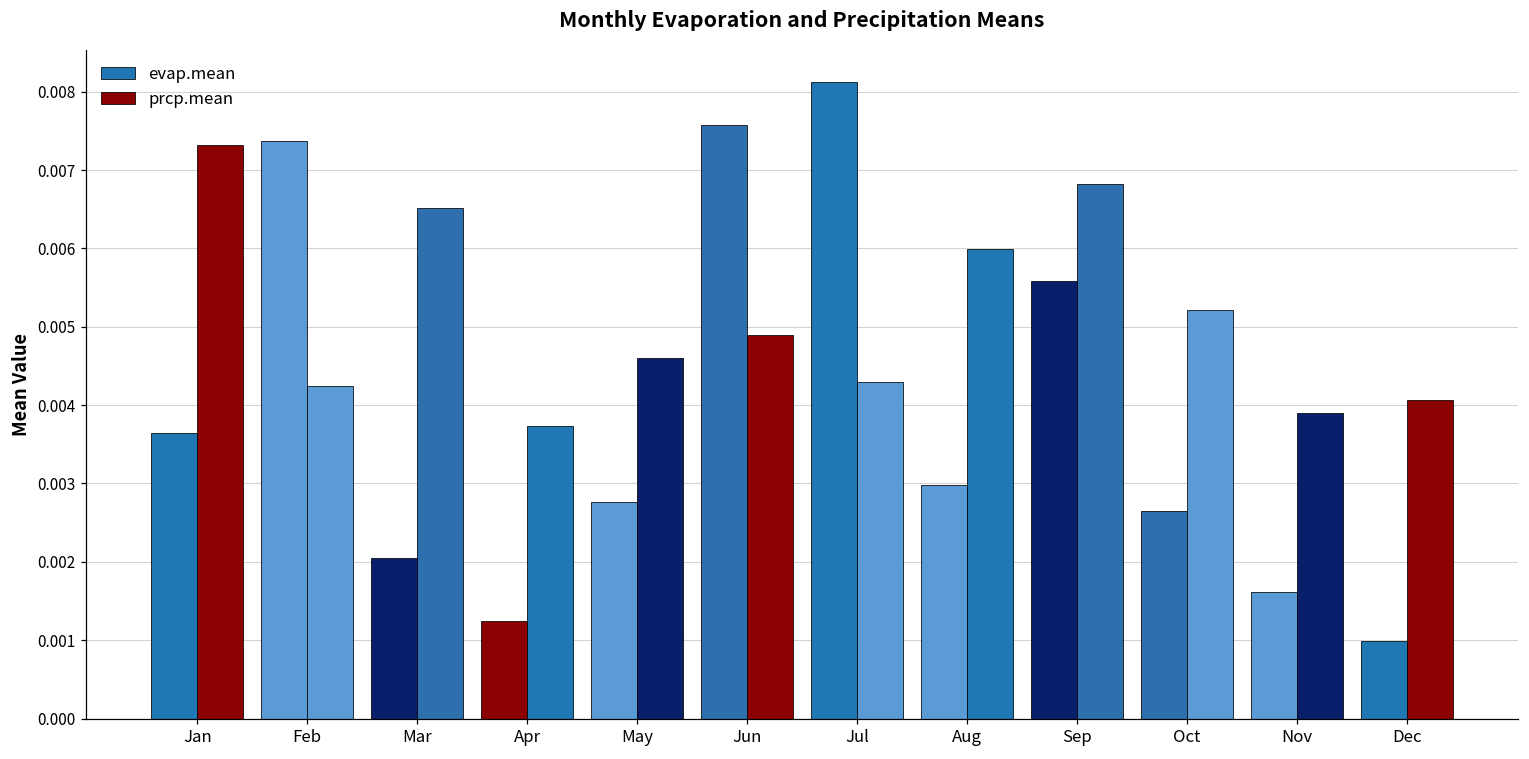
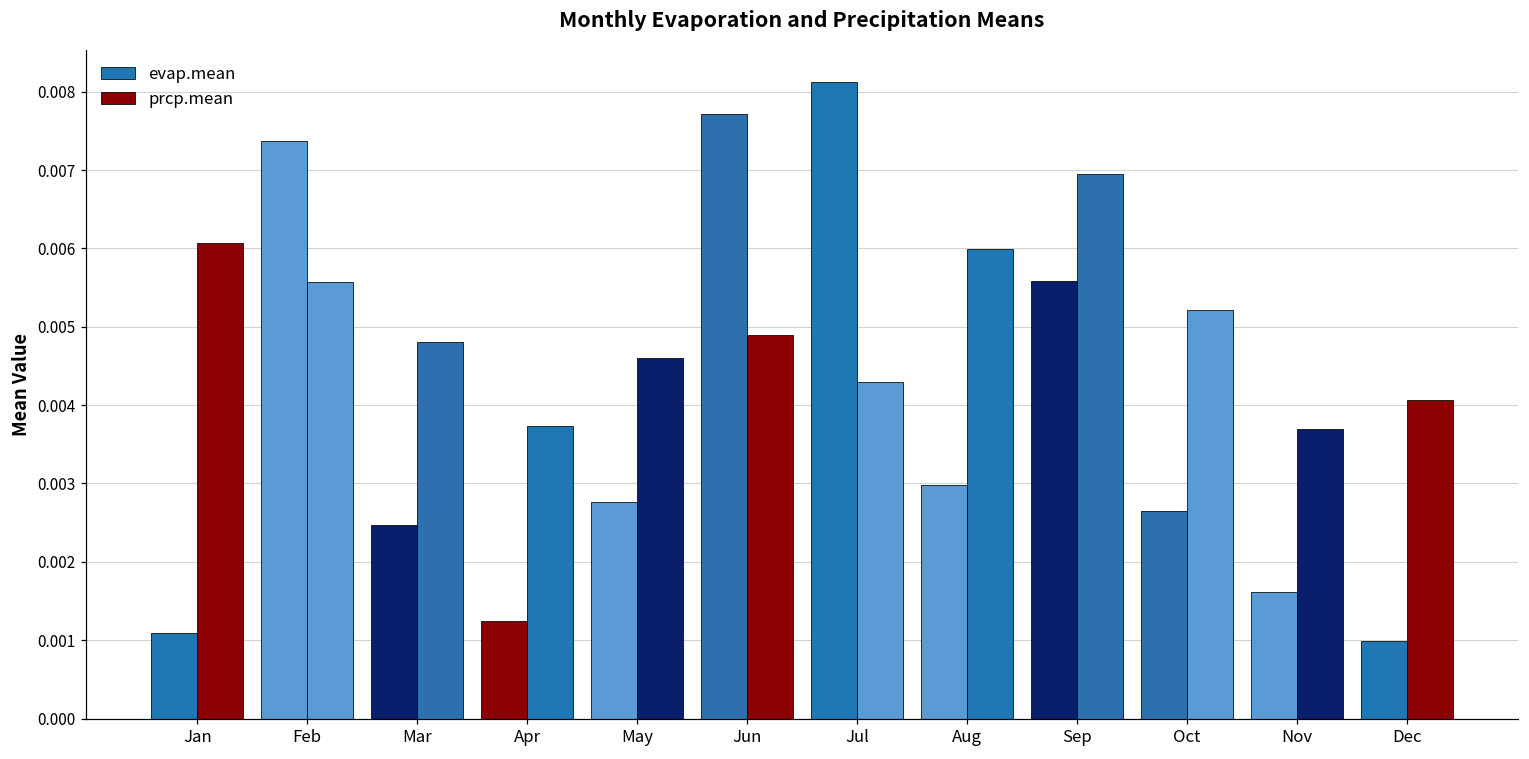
  {
    "evap.mean": {
-     "Jan": 0.0037,
+     "Jan": 0.0011,
      "Feb": 0.0074,
-     "Mar": 0.0021,
+     "Mar": 0.0025,
      "Apr": 0.0013,
      "May": 0.0028,
-     "Jun": 0.0076,
+     "Jun": 0.0077,
      "Jul": 0.0081,
      "Aug": 0.0030,
      "Sep": 0.0056,
      "Oct": 0.0027,
      "Nov": 0.0016,
      "Dec": 0.0010
    },
    "prcp.mean": {
-     "Jan": 0.0073,
-     "Feb": 0.0043,
-     "Mar": 0.0065,
+     "Jan": 0.0061,
+     "Feb": 0.0056,
+     "Mar": 0.0048,
      "Apr": 0.0037,
      "May": 0.0046,
      "Jun": 0.0049,
      "Jul": 0.0043,
      "Aug": 0.0060,
-     "Sep": 0.0068,
+     "Sep": 0.0070,
      "Oct": 0.0052,
-     "Nov": 0.0039,
+     "Nov": 0.0037,
      "Dec": 0.0041
    }
  }
